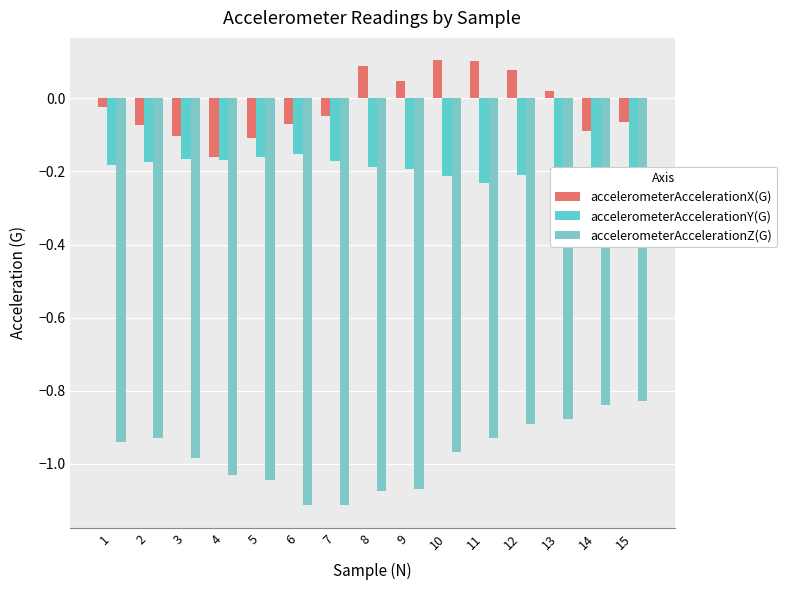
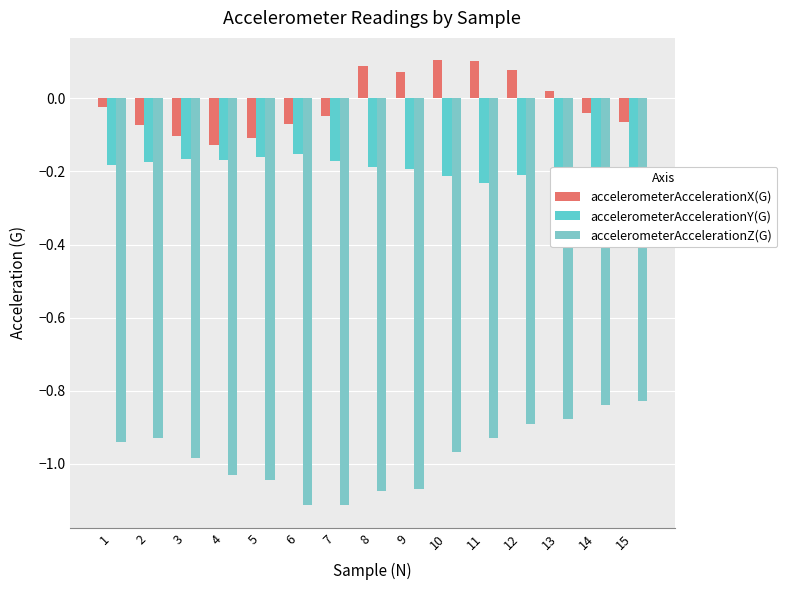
  {
    "accelerometerAccelerationX(G)": {
      "1": -0.02,
      "2": -0.07,
      "3": -0.10,
-     "4": -0.16,
+     "4": -0.13,
      "5": -0.11,
      "6": -0.07,
      "7": -0.05,
      "8": 0.09,
-     "9": 0.05,
+     "9": 0.07,
      "10": 0.10,
      "11": 0.10,
      "12": 0.08,
      "13": 0.02,
-     "14": -0.09,
+     "14": -0.04,
      "15": -0.06
    }
  }
